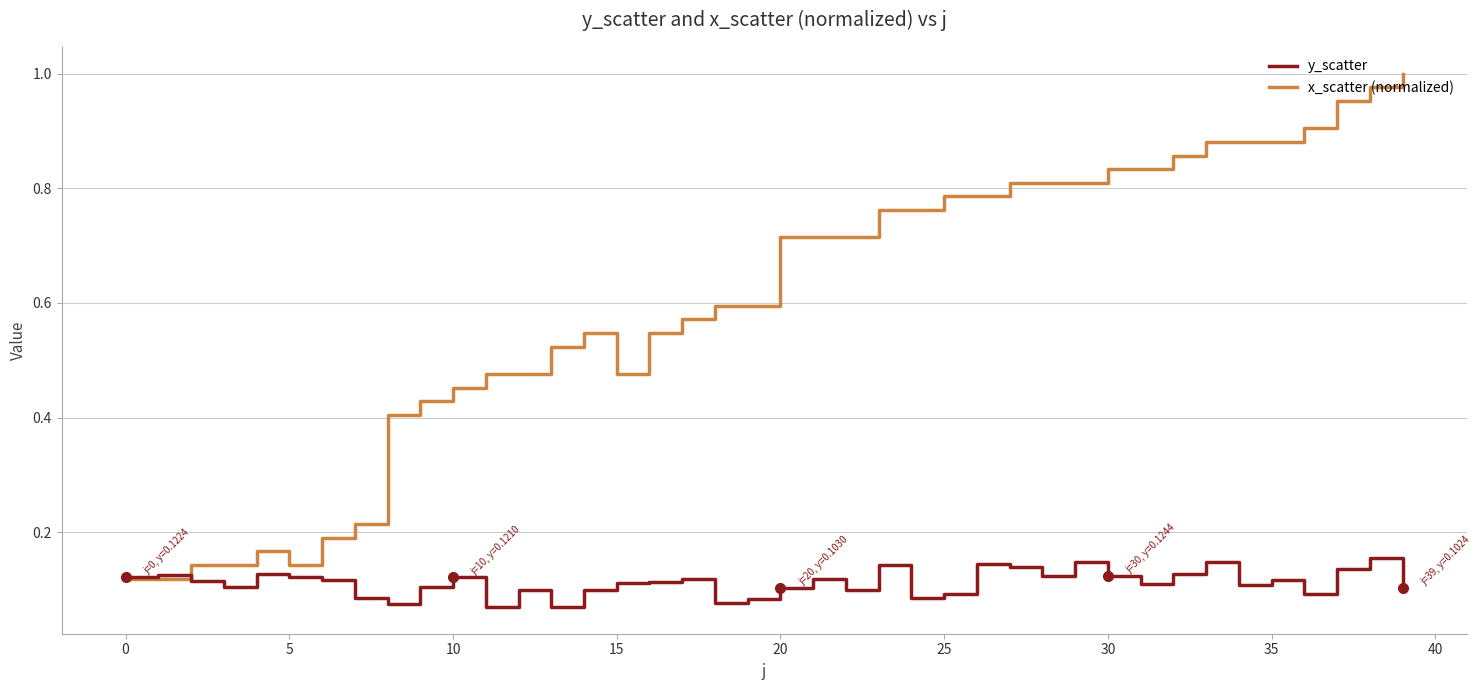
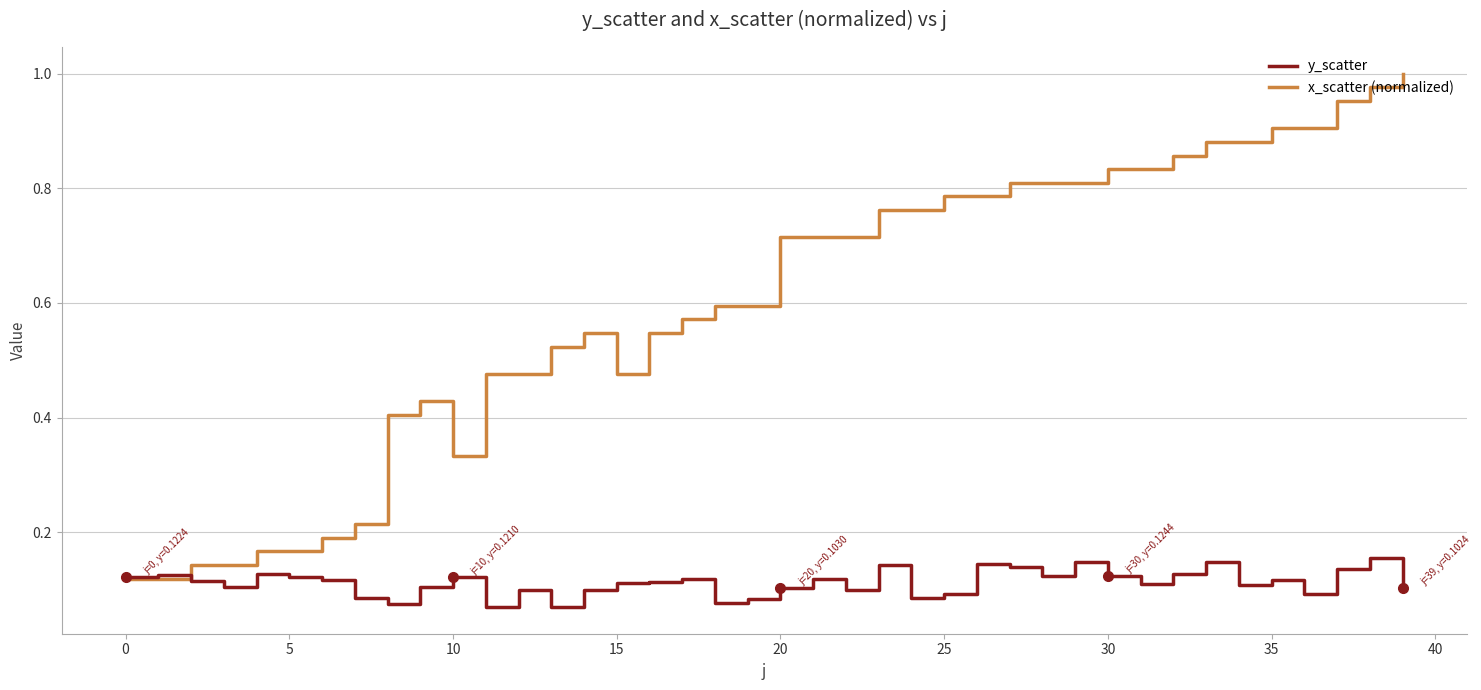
  {
    "x_scatter (normalized)": {
-     "5": 0.14,
-     "10": 0.45,
+     "5": 0.17,
+     "10": 0.33,
      "15": 0.48,
      "20": 0.71,
      "25": 0.79,
      "30": 0.83,
-     "35": 0.88
+     "35": 0.90
    }
  }
